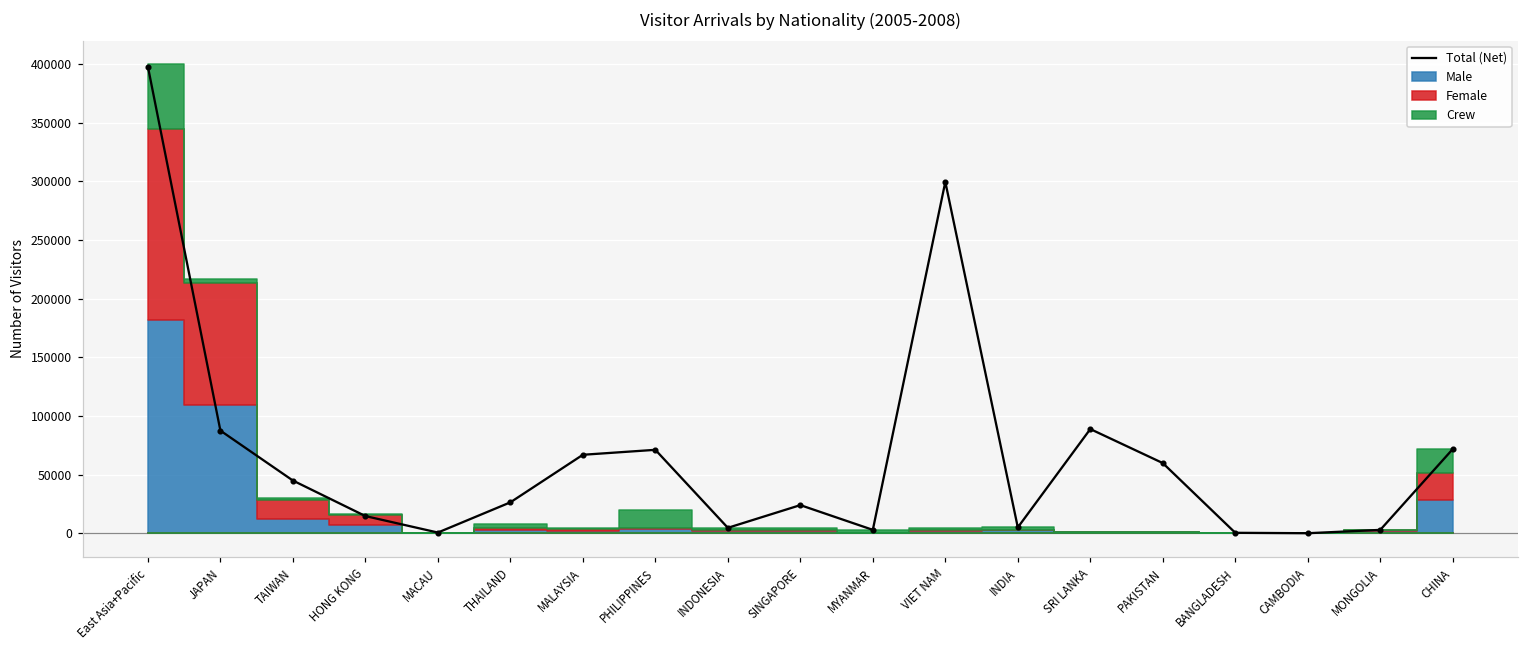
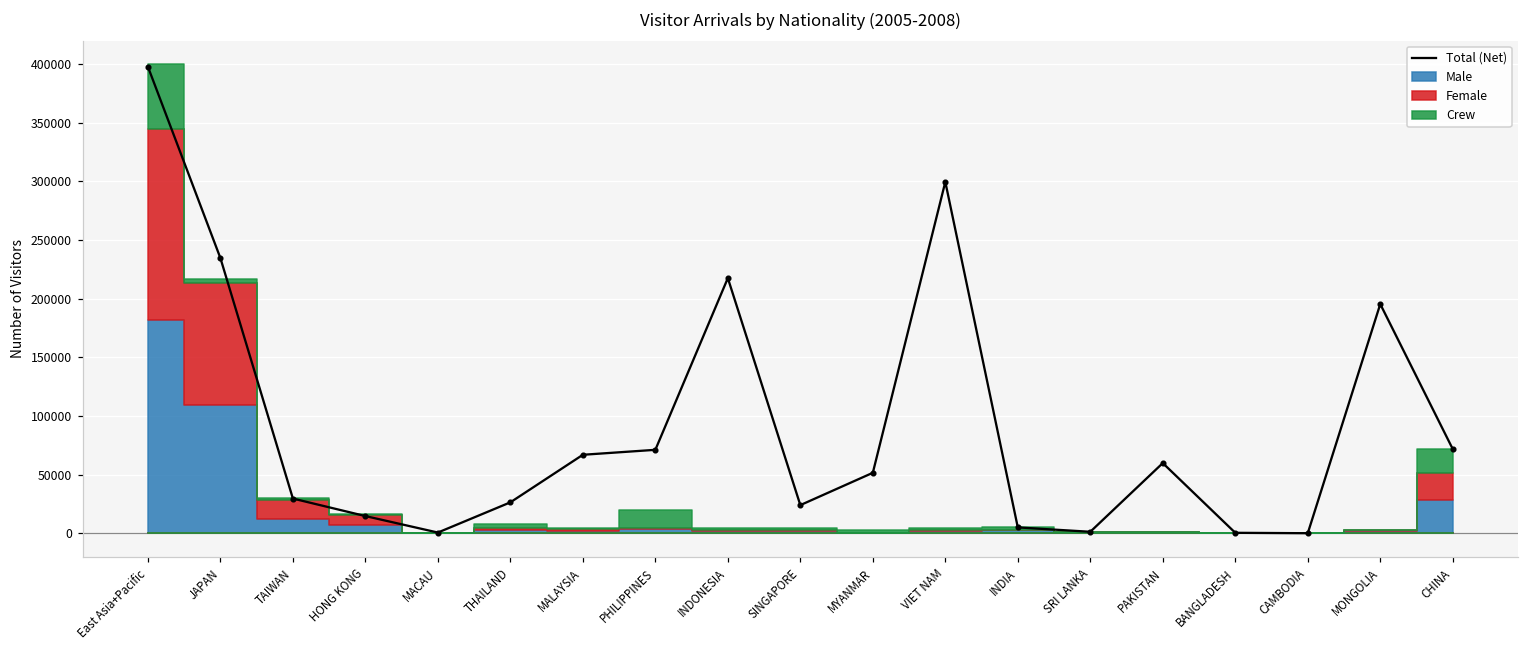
  {
    "Total (Net)": {
-     "JAPAN": 88000,
-     "TAIWAN": 45000,
+     "JAPAN": 235000,
+     "TAIWAN": 30000,
      "HONG KONG": 15000,
      "MACAU": 1000,
      "THAILAND": 26000,
      "MALAYSIA": 67000,
      "PHILIPPINES": 71000,
-     "INDONESIA": 5000,
+     "INDONESIA": 218000,
      "SINGAPORE": 24000,
-     "MYANMAR": 3000,
+     "MYANMAR": 52000,
      "VIET NAM": 300000,
      "INDIA": 5000,
-     "SRI LANKA": 89000,
+     "SRI LANKA": 1000,
      "PAKISTAN": 60000,
      "BANGLADESH": 0,
      "CAMBODIA": 0,
-     "MONGOLIA": 3000
+     "MONGOLIA": 195000
    }
  }
